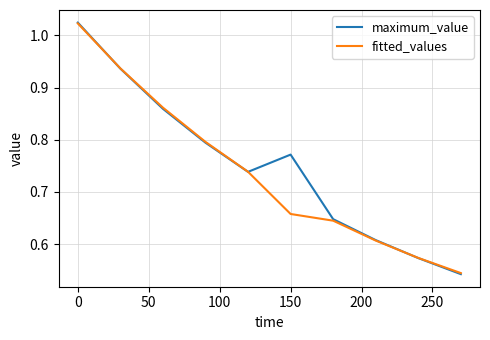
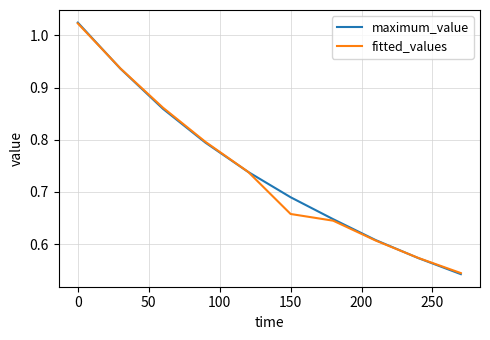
  {
    "maximum_value": {
-     "150": 0.77
+     "150": 0.69
    },
    "fitted_values": {
      "150": 0.66
    }
  }
